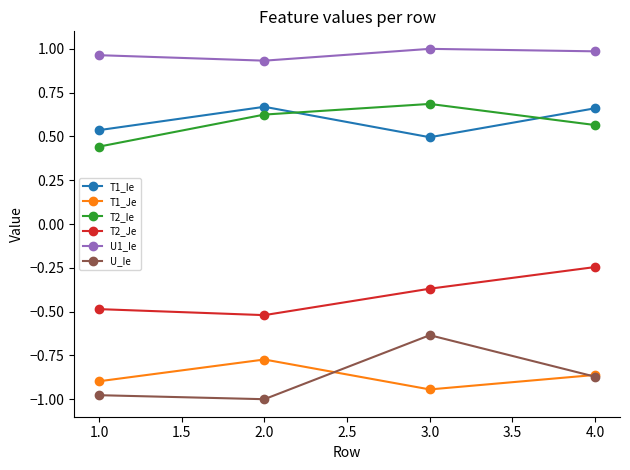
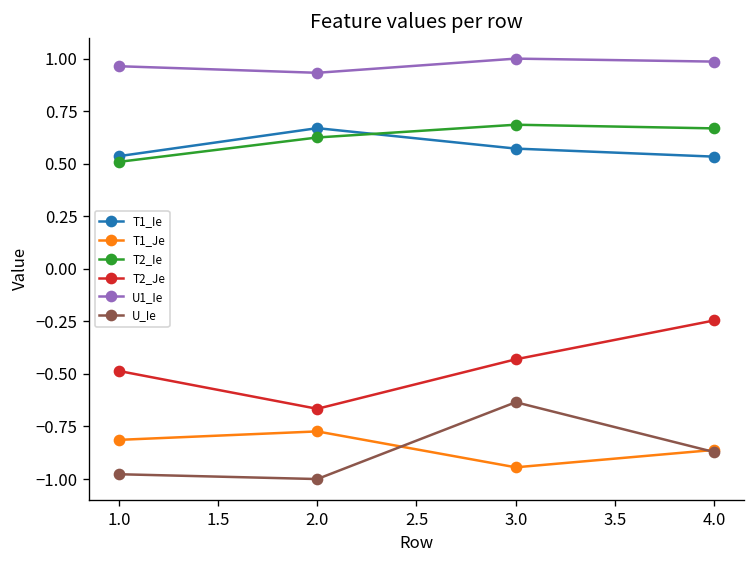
  {
    "T1_Ie": {
      "1.0": 0.54,
      "2.0": 0.67,
-     "3.0": 0.50,
-     "4.0": 0.66
+     "3.0": 0.57,
+     "4.0": 0.53
    },
    "T1_Je": {
-     "1.0": -0.90,
+     "1.0": -0.81,
      "2.0": -0.77,
      "3.0": -0.94
    },
    "T2_Ie": {
-     "1.0": 0.44,
+     "1.0": 0.51,
      "2.0": 0.62,
      "3.0": 0.69,
-     "4.0": 0.56
+     "4.0": 0.67
    },
    "T2_Je": {
      "1.0": -0.49,
-     "2.0": -0.52,
-     "3.0": -0.37,
+     "2.0": -0.67,
+     "3.0": -0.43,
      "4.0": -0.25
    },
    "U1_Ie": {
      "1.0": 0.96,
      "2.0": 0.93,
      "3.0": 1.00,
      "4.0": 0.99
    },
    "U_Ie": {
      "1.0": -0.98,
      "2.0": -1.00,
      "3.0": -0.63
    }
  }
